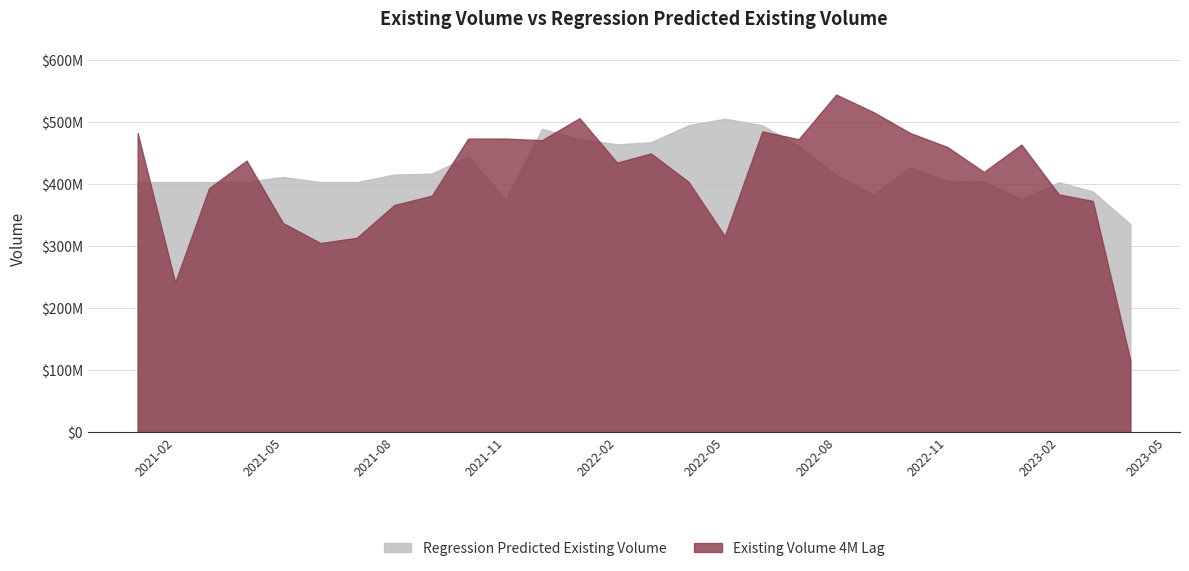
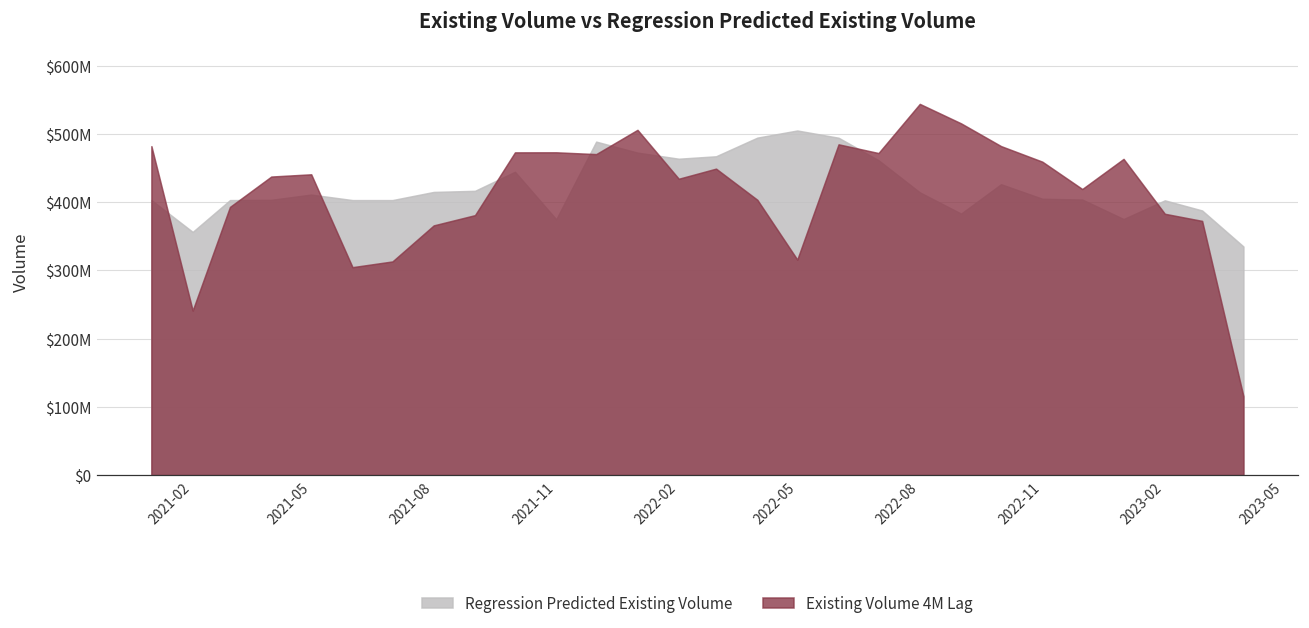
  {
    "Regression Predicted Existing Volume": {
-     "2021-02": "$400000000",
+     "2021-02": "$360000000",
      "2021-05": "$410000000",
      "2021-08": "$410000000",
      "2021-11": "$370000000",
      "2022-02": "$460000000",
      "2022-05": "$500000000",
      "2022-08": "$410000000",
      "2022-11": "$400000000",
      "2023-02": "$400000000"
    },
    "Existing Volume 4M Lag": {
      "2021-02": "$240000000",
-     "2021-05": "$340000000",
+     "2021-05": "$440000000",
      "2021-08": "$370000000",
      "2021-11": "$470000000",
      "2022-02": "$430000000",
      "2022-05": "$320000000",
      "2022-08": "$540000000",
      "2022-11": "$460000000",
      "2023-02": "$380000000"
    }
  }
